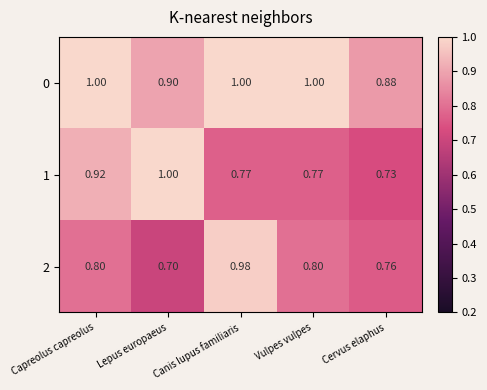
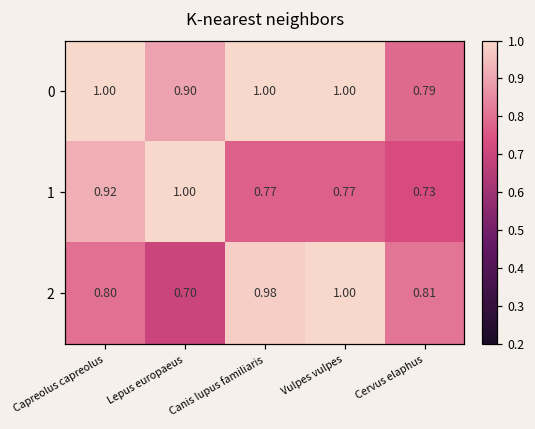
  {
    "0": {
      "Capreolus capreolus": 1.00,
      "Lepus europaeus": 0.90,
      "Canis lupus familiaris": 1.00,
      "Vulpes vulpes": 1.00,
-     "Cervus elaphus": 0.88
+     "Cervus elaphus": 0.79
    },
    "1": {
      "Capreolus capreolus": 0.92,
      "Lepus europaeus": 1.00,
      "Canis lupus familiaris": 0.77,
      "Vulpes vulpes": 0.77,
      "Cervus elaphus": 0.73
    },
    "2": {
      "Capreolus capreolus": 0.80,
      "Lepus europaeus": 0.70,
      "Canis lupus familiaris": 0.98,
-     "Vulpes vulpes": 0.80,
-     "Cervus elaphus": 0.76
+     "Vulpes vulpes": 1.00,
+     "Cervus elaphus": 0.81
    }
  }
